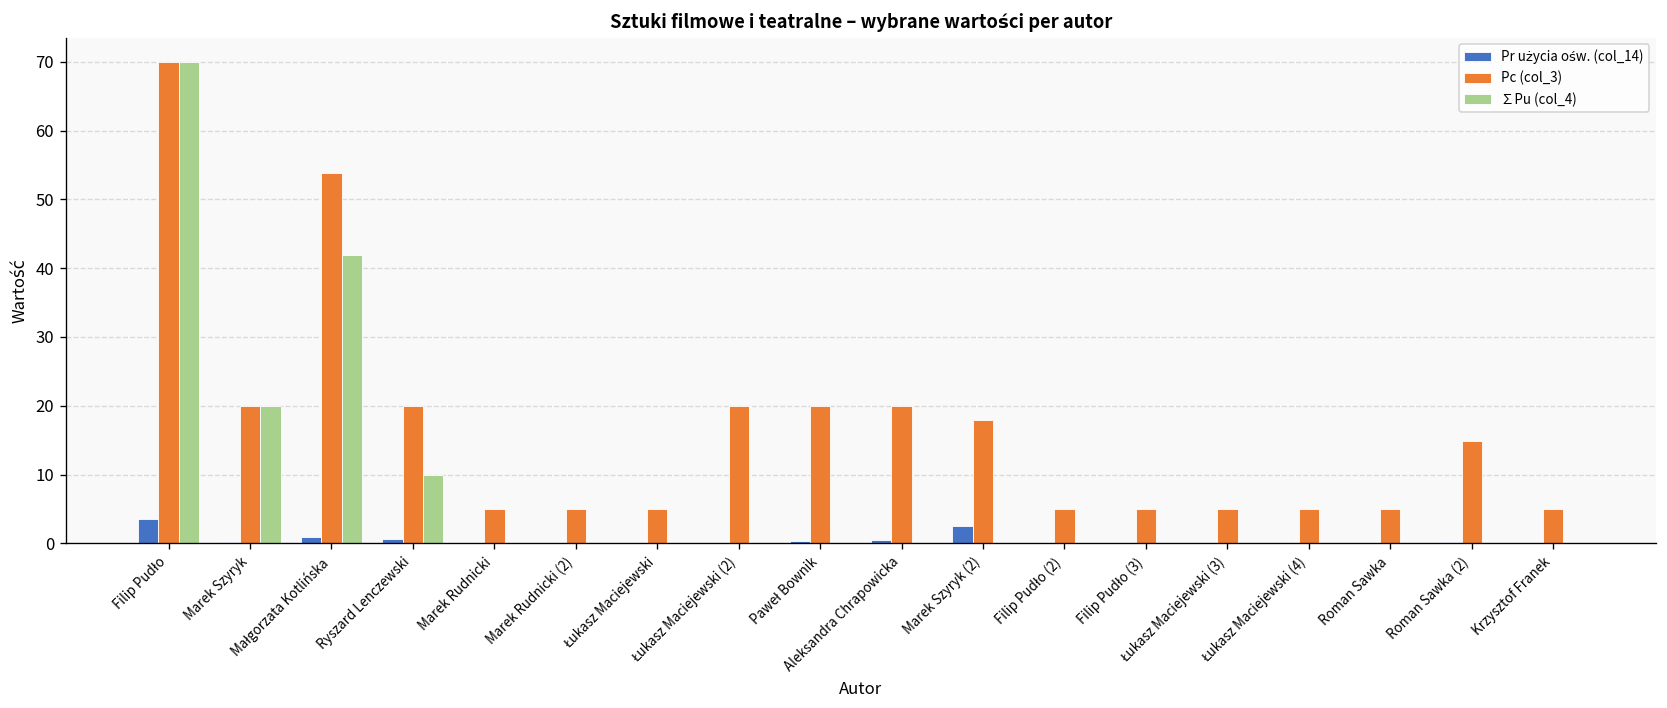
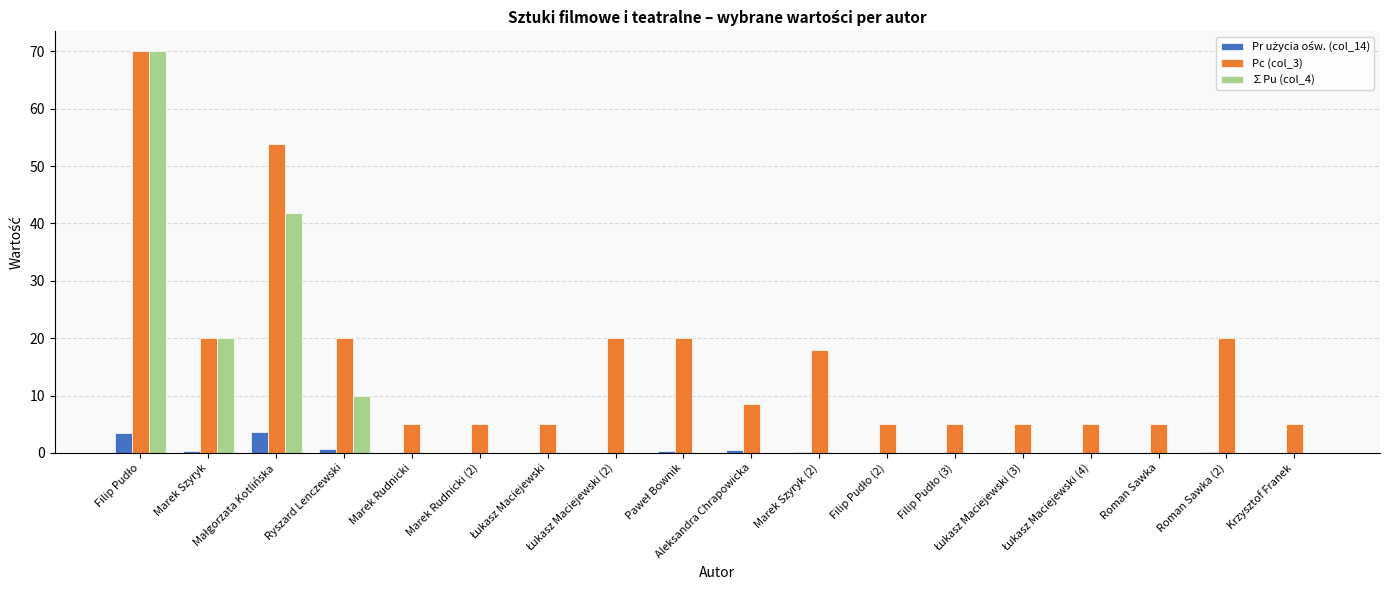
  {
    "Pr użycia ośw. (col_14)": {
      "Filip Pudło": 4,
-     "Małgorzata Kotlińska": 1,
+     "Małgorzata Kotlińska": 4,
      "Ryszard Lenczewski": 1,
      "Marek Rudnicki": 0,
      "Marek Rudnicki (2)": 0,
      "Łukasz Maciejewski": 0,
      "Aleksandra Chrapowicka": 0,
-     "Marek Szyryk (2)": 3,
+     "Marek Szyryk (2)": 0,
      "Filip Pudło (2)": 0,
      "Filip Pudło (3)": 0,
      "Łukasz Maciejewski (3)": 0,
      "Łukasz Maciejewski (4)": 0,
      "Roman Sawka": 0,
      "Krzysztof Franek": 0
    },
    "Pc (col_3)": {
      "Filip Pudło": 70,
      "Marek Szyryk": 20,
      "Małgorzata Kotlińska": 54,
      "Ryszard Lenczewski": 20,
      "Marek Rudnicki": 5,
      "Marek Rudnicki (2)": 5,
      "Łukasz Maciejewski": 5,
      "Łukasz Maciejewski (2)": 20,
      "Paweł Bownik": 20,
-     "Aleksandra Chrapowicka": 20,
+     "Aleksandra Chrapowicka": 9,
      "Marek Szyryk (2)": 18,
      "Filip Pudło (2)": 5,
      "Filip Pudło (3)": 5,
      "Łukasz Maciejewski (3)": 5,
      "Łukasz Maciejewski (4)": 5,
      "Roman Sawka": 5,
-     "Roman Sawka (2)": 15,
+     "Roman Sawka (2)": 20,
      "Krzysztof Franek": 5
    },
    "∑Pu (col_4)": {
      "Filip Pudło": 70,
      "Marek Szyryk": 20,
      "Małgorzata Kotlińska": 42,
      "Ryszard Lenczewski": 10,
      "Marek Rudnicki": 0,
      "Marek Rudnicki (2)": 0,
      "Łukasz Maciejewski": 0,
      "Łukasz Maciejewski (2)": 0,
      "Paweł Bownik": 0,
      "Aleksandra Chrapowicka": 0,
      "Marek Szyryk (2)": 0,
      "Filip Pudło (2)": 0,
      "Filip Pudło (3)": 0,
      "Łukasz Maciejewski (3)": 0,
      "Łukasz Maciejewski (4)": 0,
      "Roman Sawka": 0,
      "Roman Sawka (2)": 0,
      "Krzysztof Franek": 0
    }
  }
